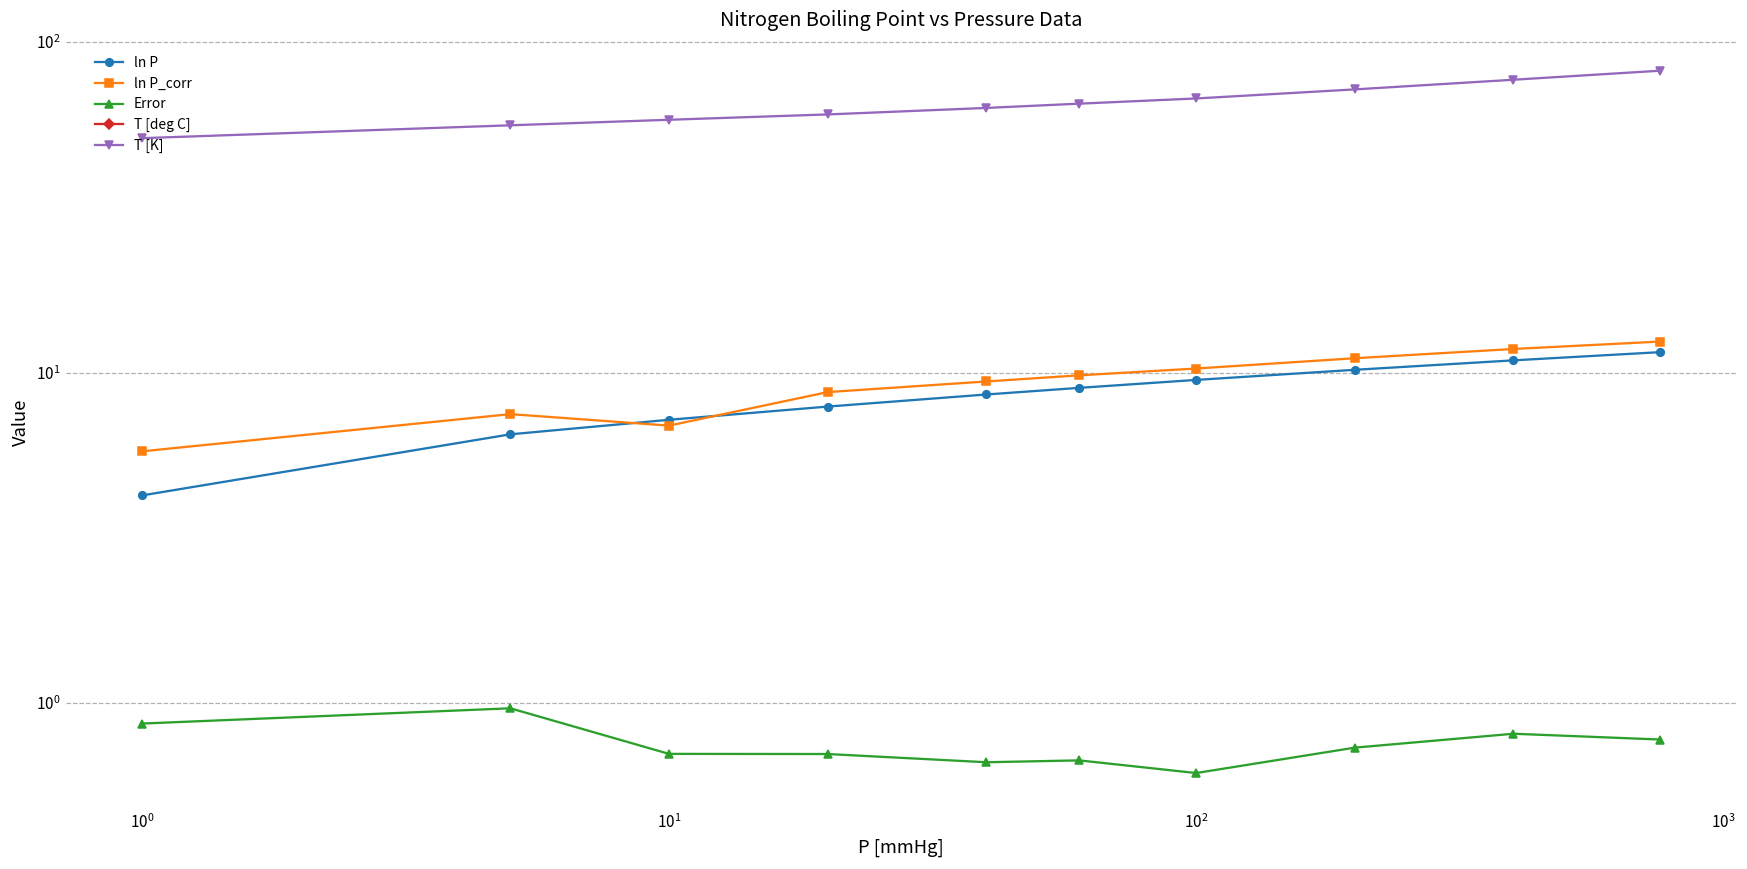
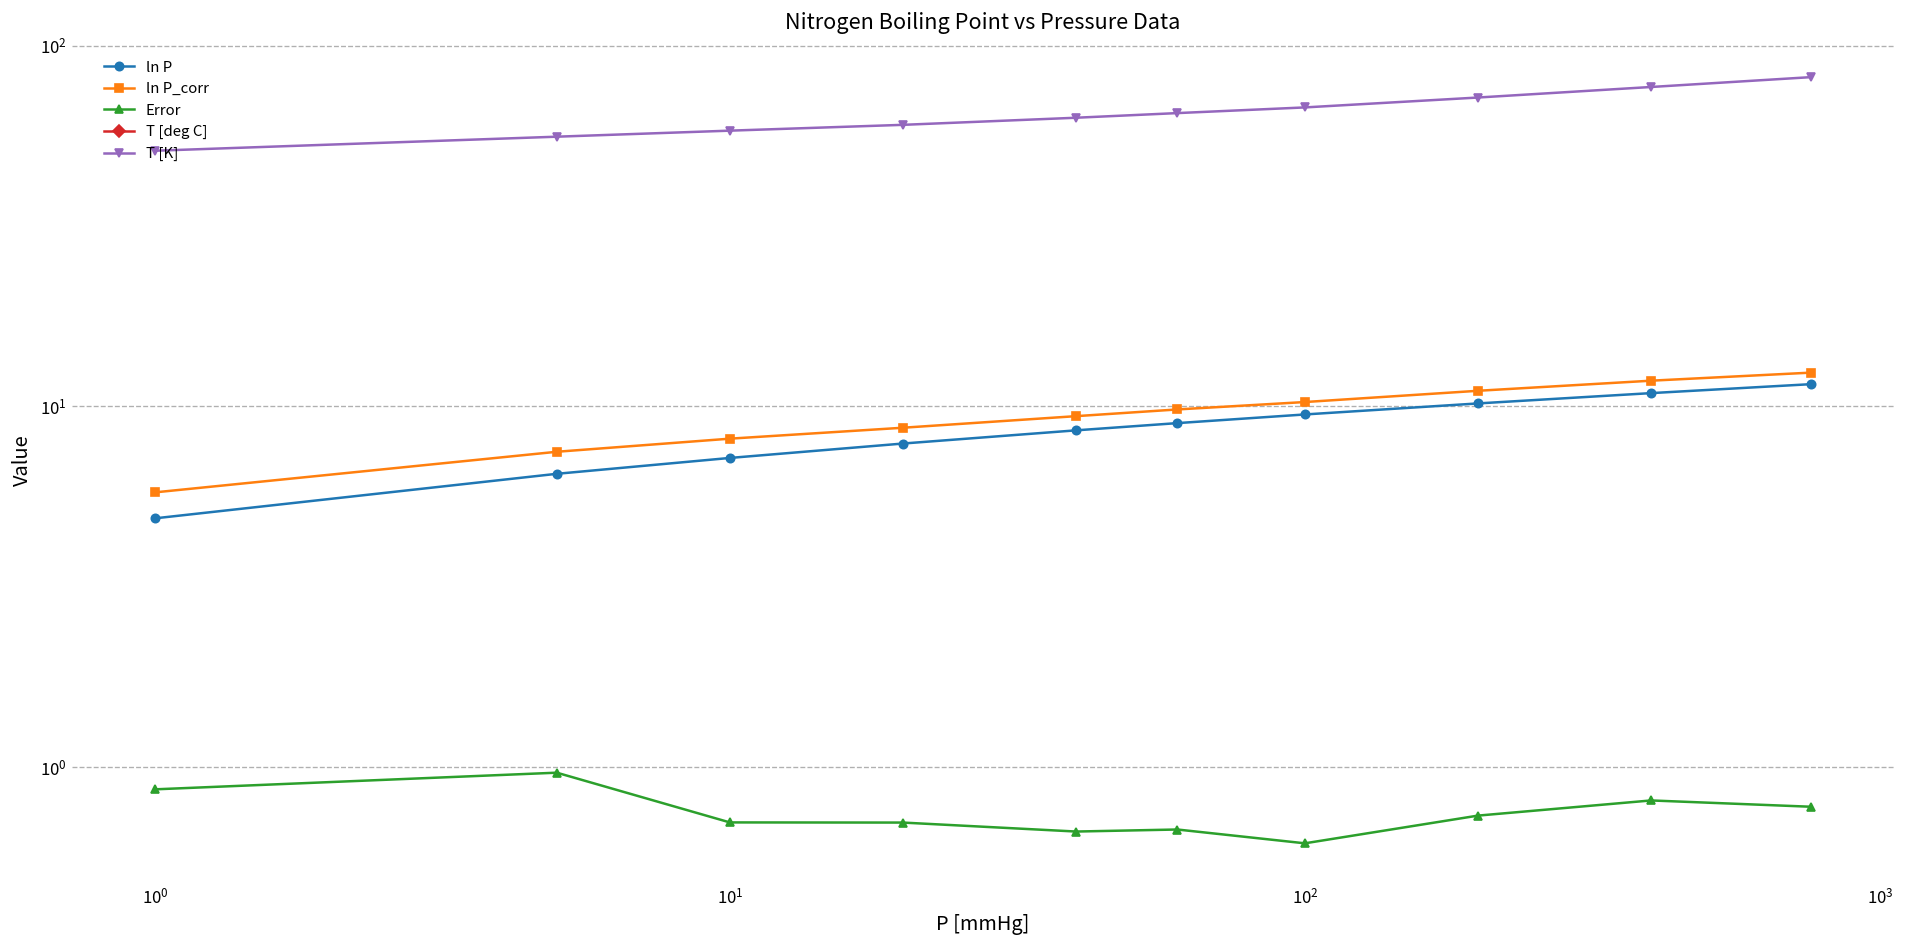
  {
    "ln P": {
-     "10^0": 4.2,
+     "10^0": 4.9,
      "10^1": 7.2,
      "10^2": 9.5
    },
    "ln P_corr": {
      "10^0": 5.8,
-     "10^1": 6.9,
+     "10^1": 8.1,
      "10^2": 10.3
    },
    "Error": {
      "10^0": 0.87,
      "10^1": 0.7,
      "10^2": 0.61
    },
    "T [K]": {
      "10^0": 51,
      "10^1": 58,
      "10^2": 67
    }
  }
